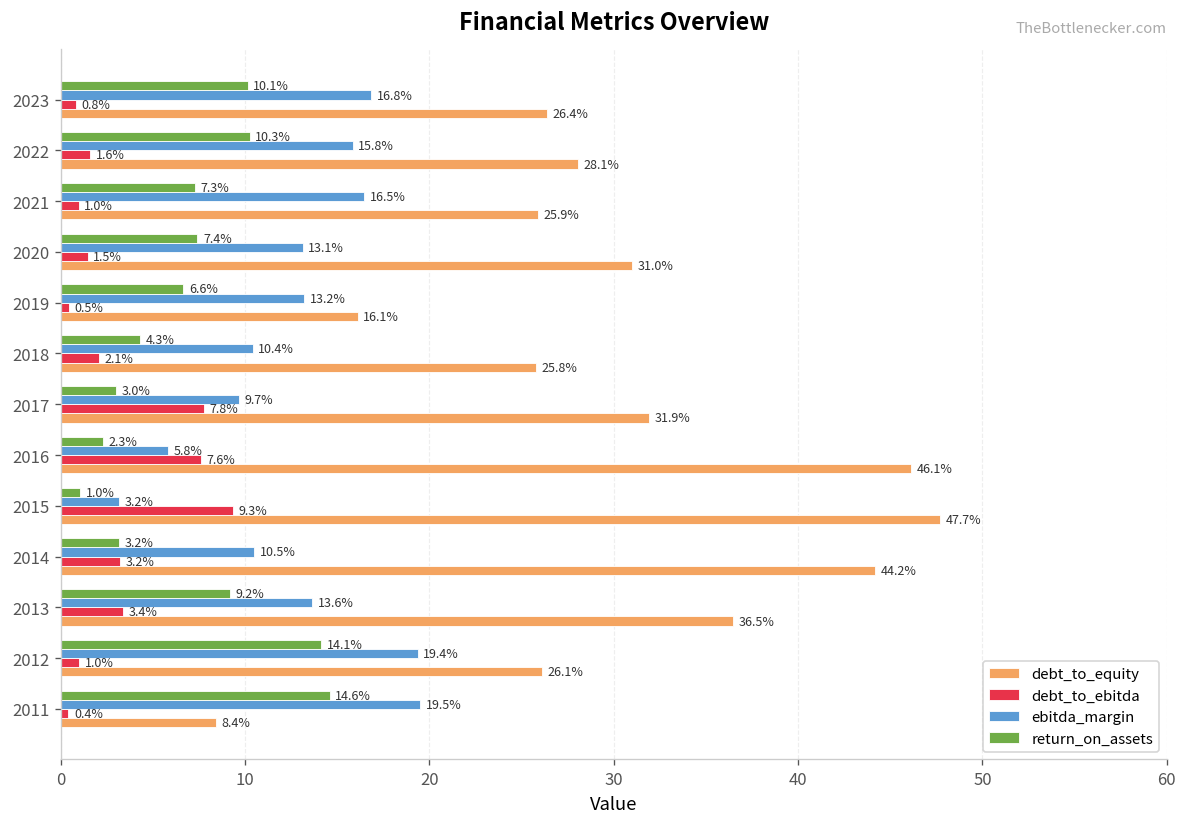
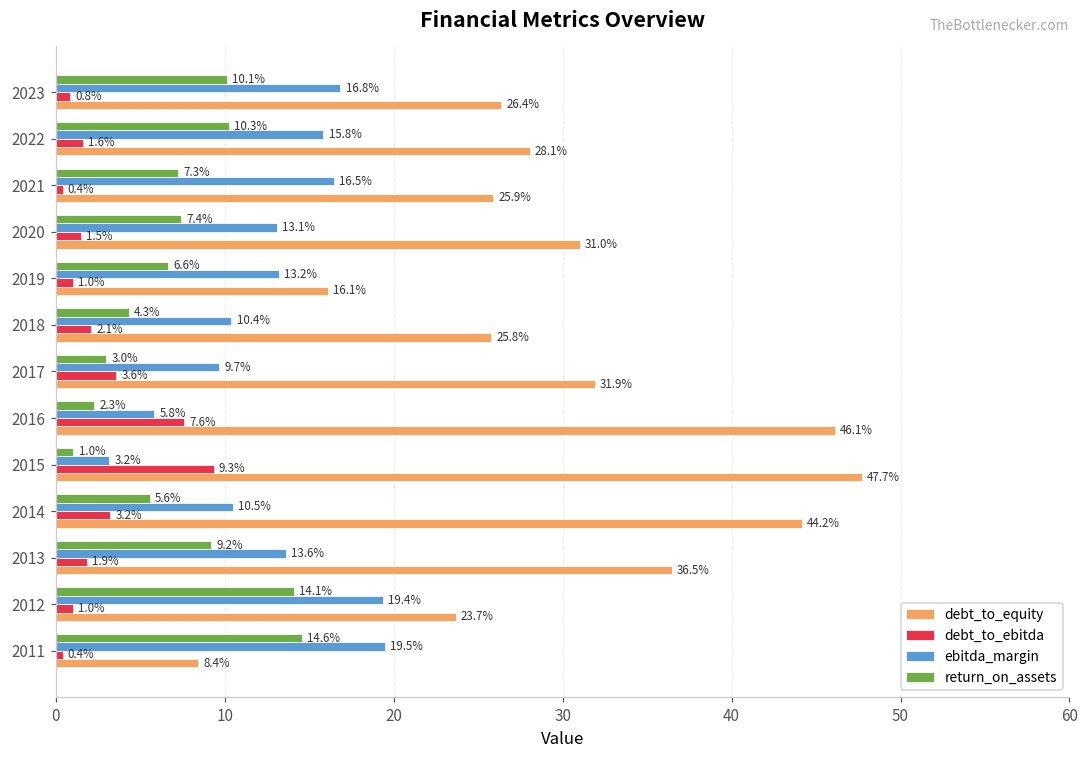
  {
    "debt_to_equity": {
      "2023": "26.4%",
      "2022": "28.1%",
      "2021": "25.9%",
      "2020": "31.0%",
      "2019": "16.1%",
      "2018": "25.8%",
      "2017": "31.9%",
      "2016": "46.1%",
      "2015": "47.7%",
      "2014": "44.2%",
      "2013": "36.5%",
-     "2012": "26.1%",
+     "2012": "23.7%",
      "2011": "8.4%"
    },
    "debt_to_ebitda": {
      "2023": "0.8%",
      "2022": "1.6%",
-     "2021": "1.0%",
+     "2021": "0.4%",
      "2020": "1.5%",
-     "2019": "0.5%",
+     "2019": "1.0%",
      "2018": "2.1%",
-     "2017": "7.8%",
+     "2017": "3.6%",
      "2016": "7.6%",
      "2015": "9.3%",
      "2014": "3.2%",
-     "2013": "3.4%",
+     "2013": "1.9%",
      "2012": "1.0%",
      "2011": "0.4%"
    },
    "ebitda_margin": {
      "2023": "16.8%",
      "2022": "15.8%",
      "2021": "16.5%",
      "2020": "13.1%",
      "2019": "13.2%",
      "2018": "10.4%",
      "2017": "9.7%",
      "2016": "5.8%",
      "2015": "3.2%",
      "2014": "10.5%",
      "2013": "13.6%",
      "2012": "19.4%",
      "2011": "19.5%"
    },
    "return_on_assets": {
      "2023": "10.1%",
      "2022": "10.3%",
      "2021": "7.3%",
      "2020": "7.4%",
      "2019": "6.6%",
      "2018": "4.3%",
      "2017": "3.0%",
      "2016": "2.3%",
      "2015": "1.0%",
-     "2014": "3.2%",
+     "2014": "5.6%",
      "2013": "9.2%",
      "2012": "14.1%",
      "2011": "14.6%"
    }
  }
